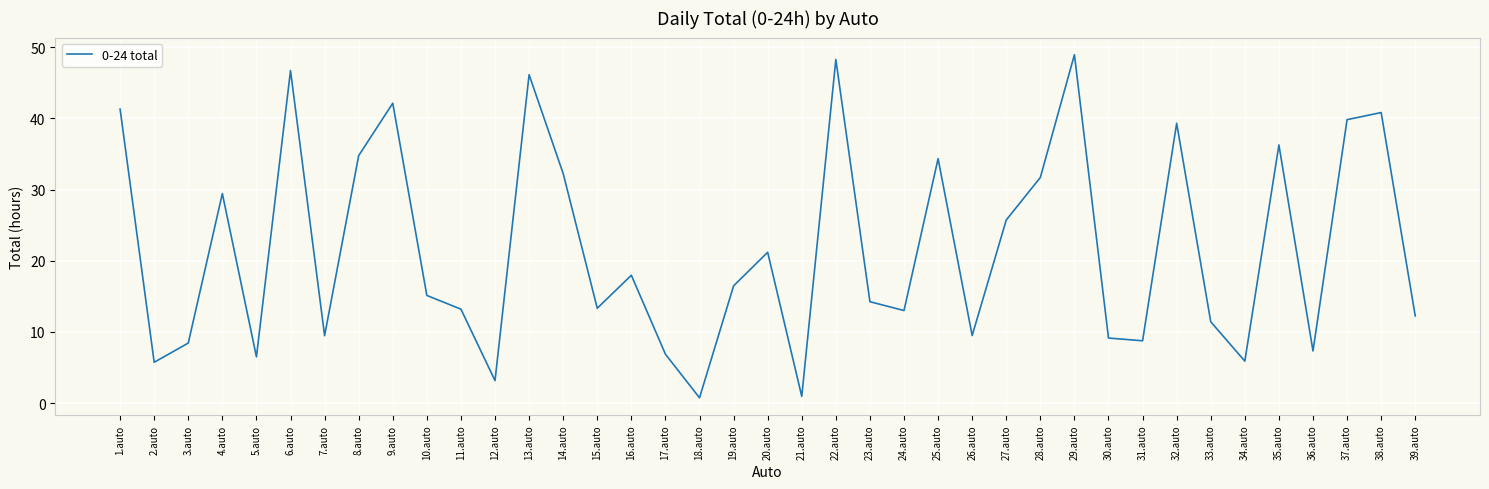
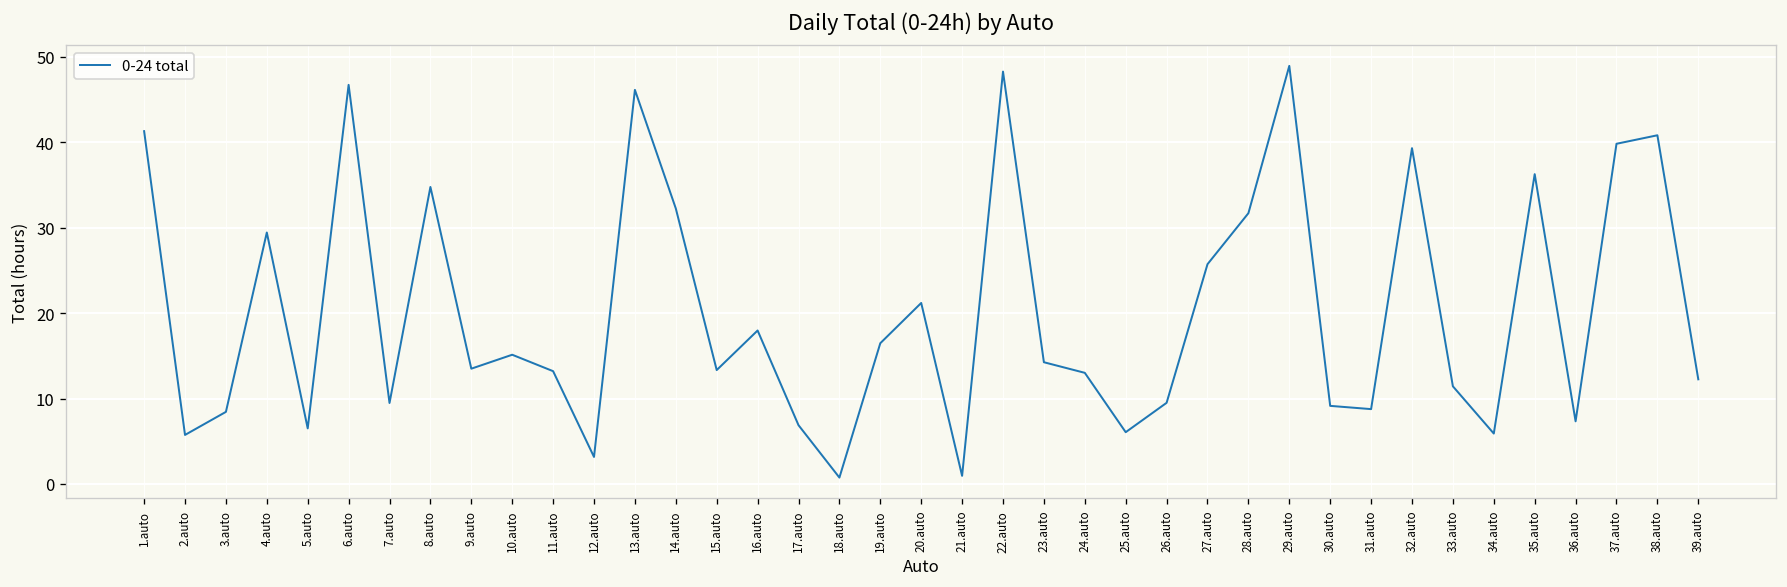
  {
    "1.auto": 41,
    "2.auto": 6,
    "3.auto": 8,
    "4.auto": 29,
    "5.auto": 7,
    "6.auto": 47,
    "7.auto": 9,
    "8.auto": 35,
-   "9.auto": 42,
+   "9.auto": 13,
    "10.auto": 15,
    "11.auto": 13,
    "12.auto": 3,
    "13.auto": 46,
    "14.auto": 32,
    "15.auto": 13,
    "16.auto": 18,
    "17.auto": 7,
    "18.auto": 1,
    "19.auto": 16,
    "20.auto": 21,
    "21.auto": 1,
    "22.auto": 48,
    "23.auto": 14,
    "24.auto": 13,
-   "25.auto": 34,
+   "25.auto": 6,
    "26.auto": 10,
    "27.auto": 26,
    "28.auto": 32,
    "29.auto": 49,
    "30.auto": 9,
    "31.auto": 9,
    "32.auto": 39,
    "33.auto": 11,
    "34.auto": 6,
    "35.auto": 36,
    "36.auto": 7,
    "37.auto": 40,
    "38.auto": 41,
    "39.auto": 12
  }
